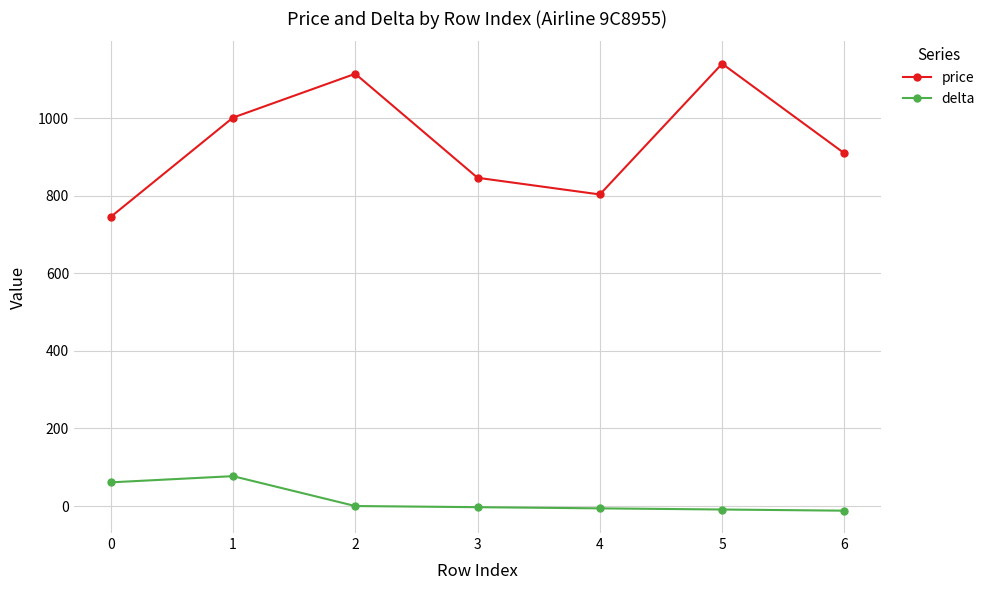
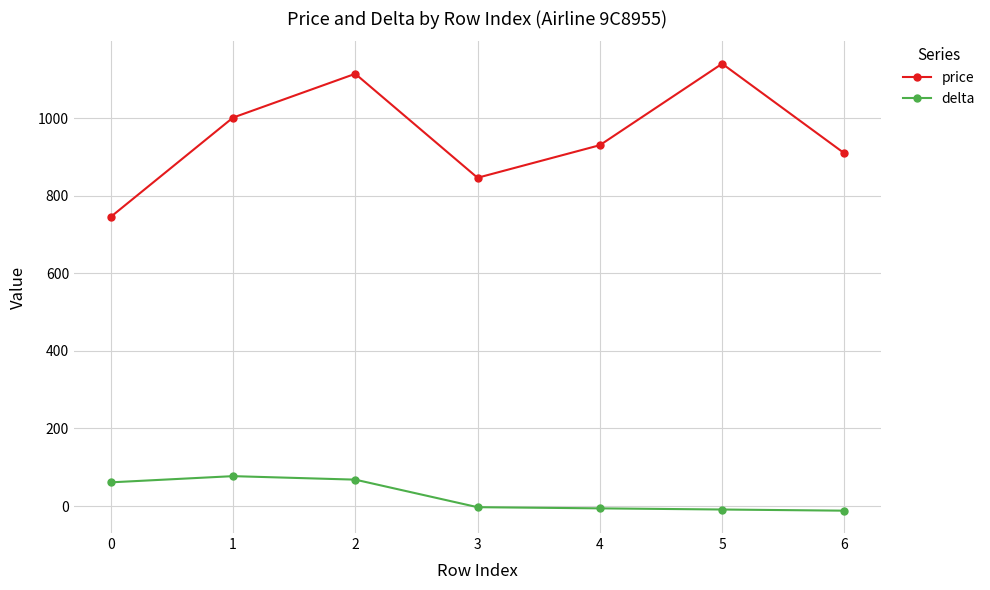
  {
    "price": {
      "0": 750,
      "1": 1000,
      "2": 1110,
      "3": 850,
-     "4": 800,
+     "4": 930,
      "5": 1140,
      "6": 910
    },
    "delta": {
      "0": 60,
      "1": 80,
-     "2": 0,
+     "2": 70,
      "3": 0,
      "4": -10,
      "5": -10,
      "6": -10
    }
  }
